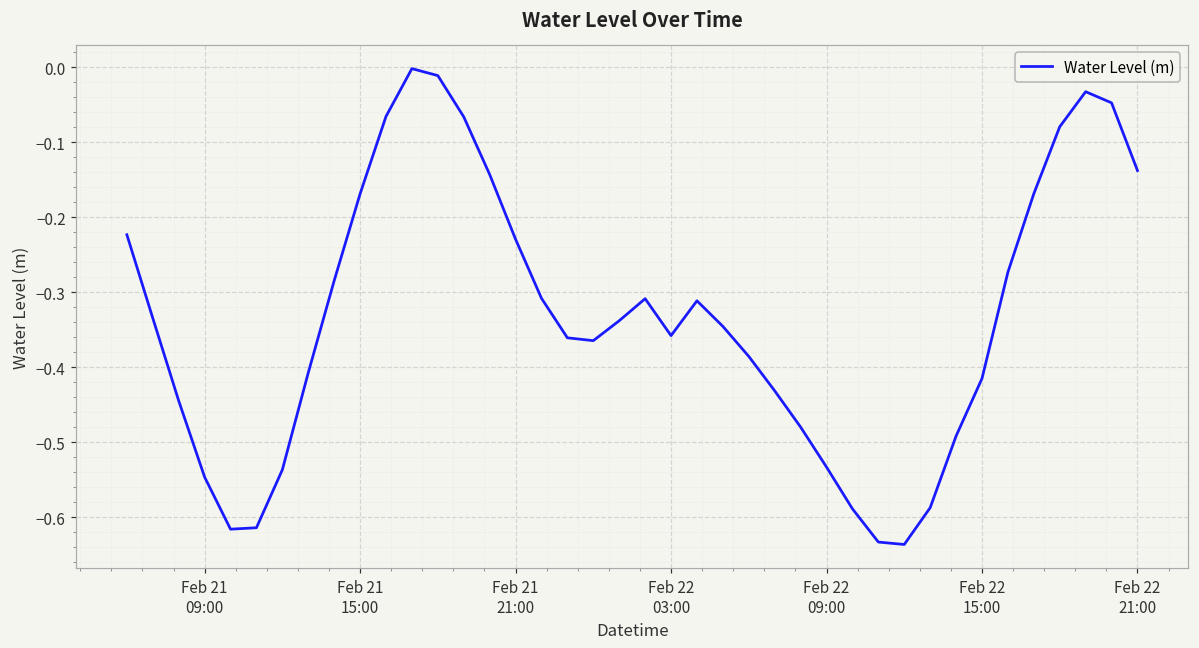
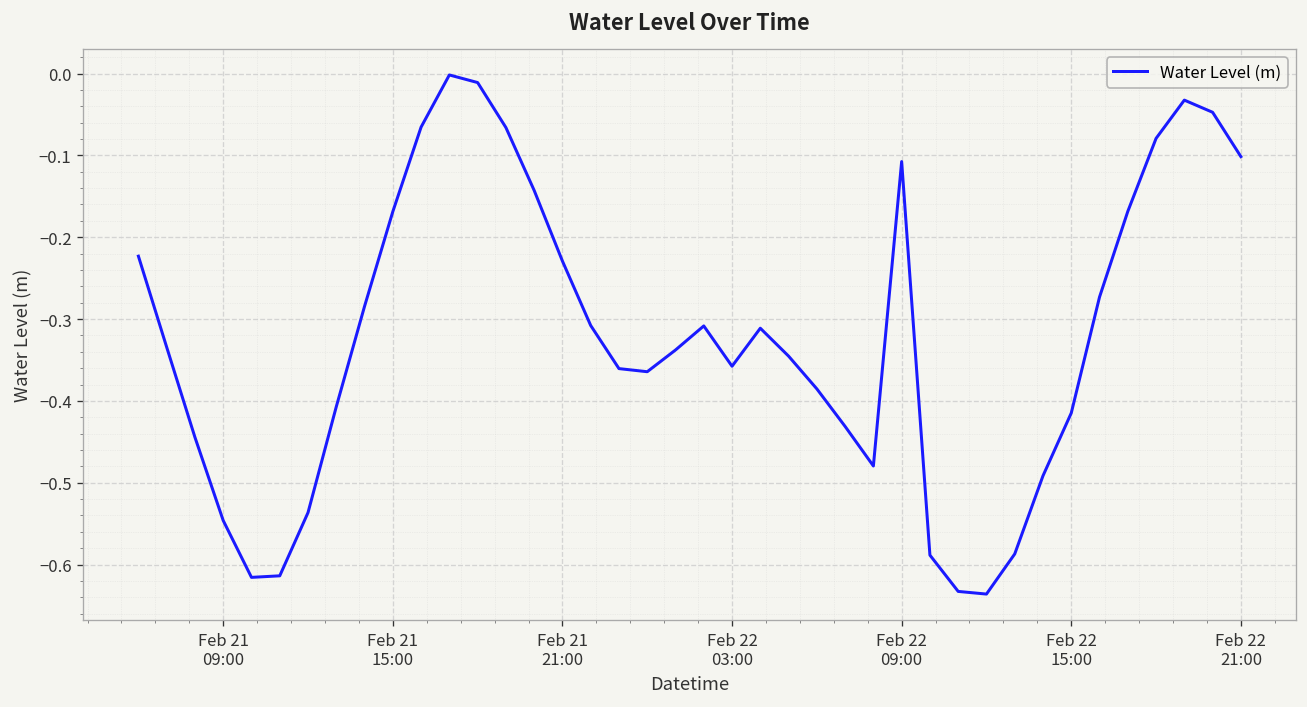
  {
    "Feb 21 09:00": -0.55,
    "Feb 21 15:00": -0.17,
    "Feb 21 21:00": -0.23,
    "Feb 22 03:00": -0.36,
-   "Feb 22 09:00": -0.53,
+   "Feb 22 09:00": -0.11,
    "Feb 22 15:00": -0.41,
-   "Feb 22 21:00": -0.14
+   "Feb 22 21:00": -0.10
  }
